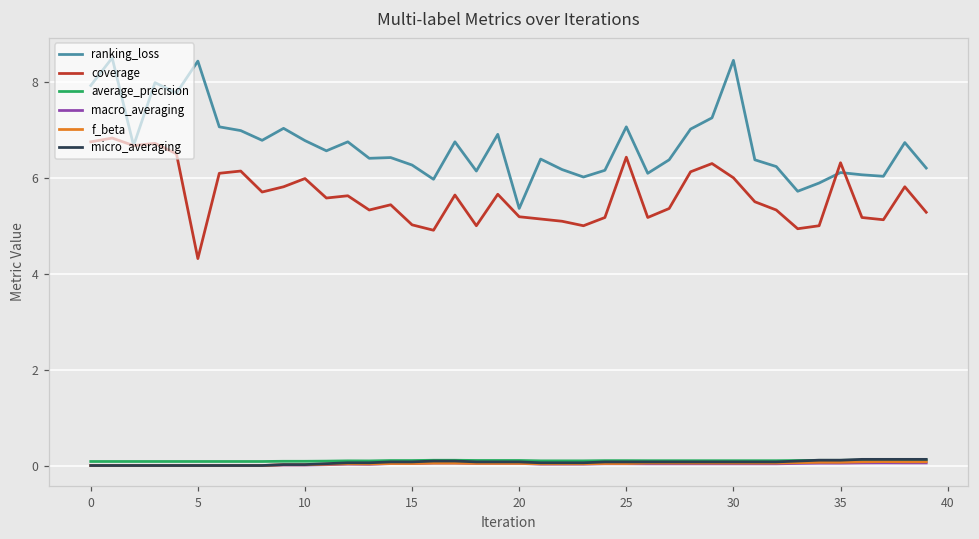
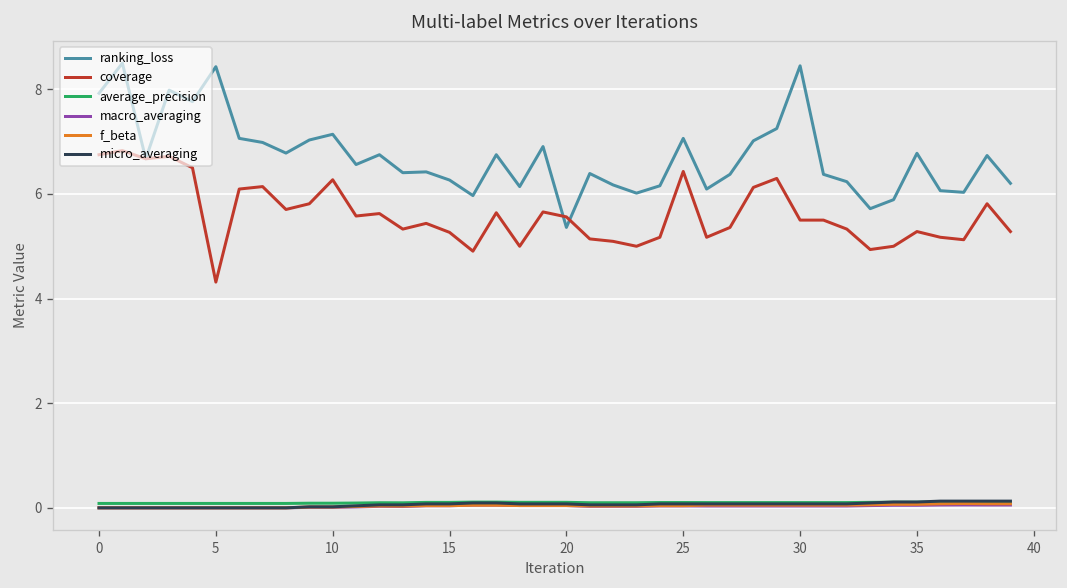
  {
    "ranking_loss": {
      "5": 8.4,
-     "10": 6.8,
+     "10": 7.1,
      "15": 6.3,
      "20": 5.4,
      "25": 7.1,
      "30": 8.4,
-     "35": 6.1
+     "35": 6.8
    },
    "coverage": {
      "5": 4.3,
-     "10": 6.0,
-     "15": 5.0,
-     "20": 5.2,
+     "10": 6.3,
+     "15": 5.3,
+     "20": 5.6,
      "25": 6.4,
-     "30": 6.0,
-     "35": 6.3
+     "30": 5.5,
+     "35": 5.3
    },
    "average_precision": {
      "0": 0.1,
      "5": 0.1,
      "10": 0.1
    }
  }
